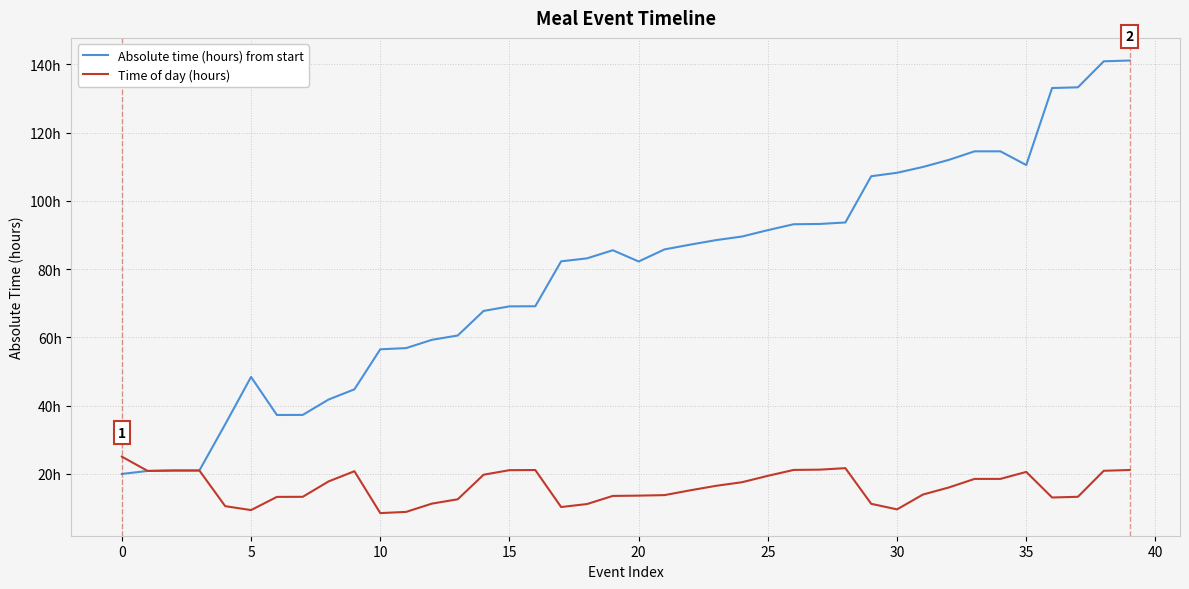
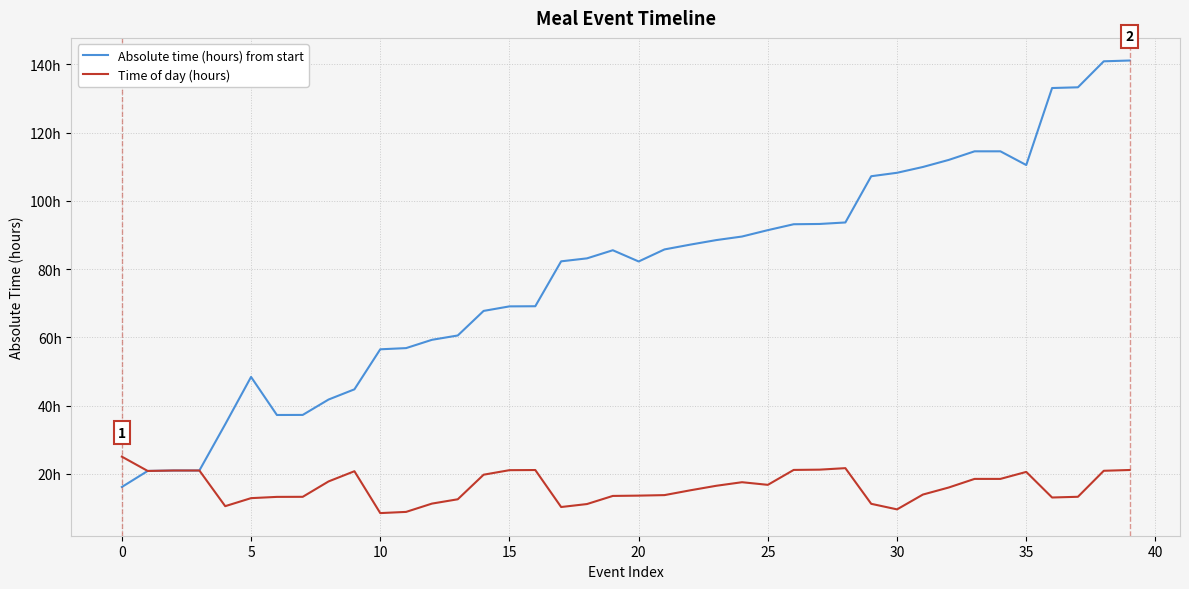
  {
    "Absolute time (hours) from start": {
-     "0": "20h",
+     "0": "16h",
      "5": "48h",
      "10": "57h",
      "15": "69h",
      "20": "82h",
      "25": "91h",
      "30": "108h",
      "35": "111h"
    },
    "Time of day (hours)": {
-     "5": "9h",
+     "5": "13h",
      "10": "9h",
      "15": "21h",
      "20": "14h",
-     "25": "19h",
+     "25": "17h",
      "30": "10h",
      "35": "21h"
    }
  }
